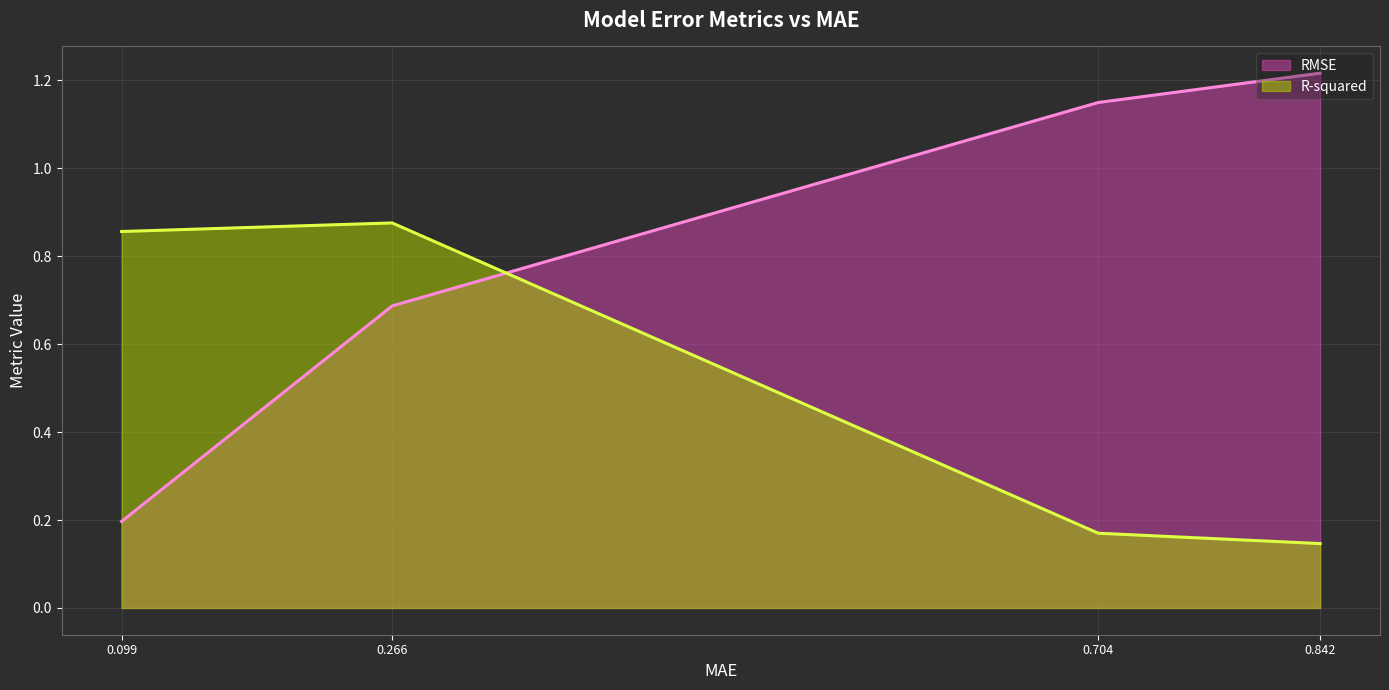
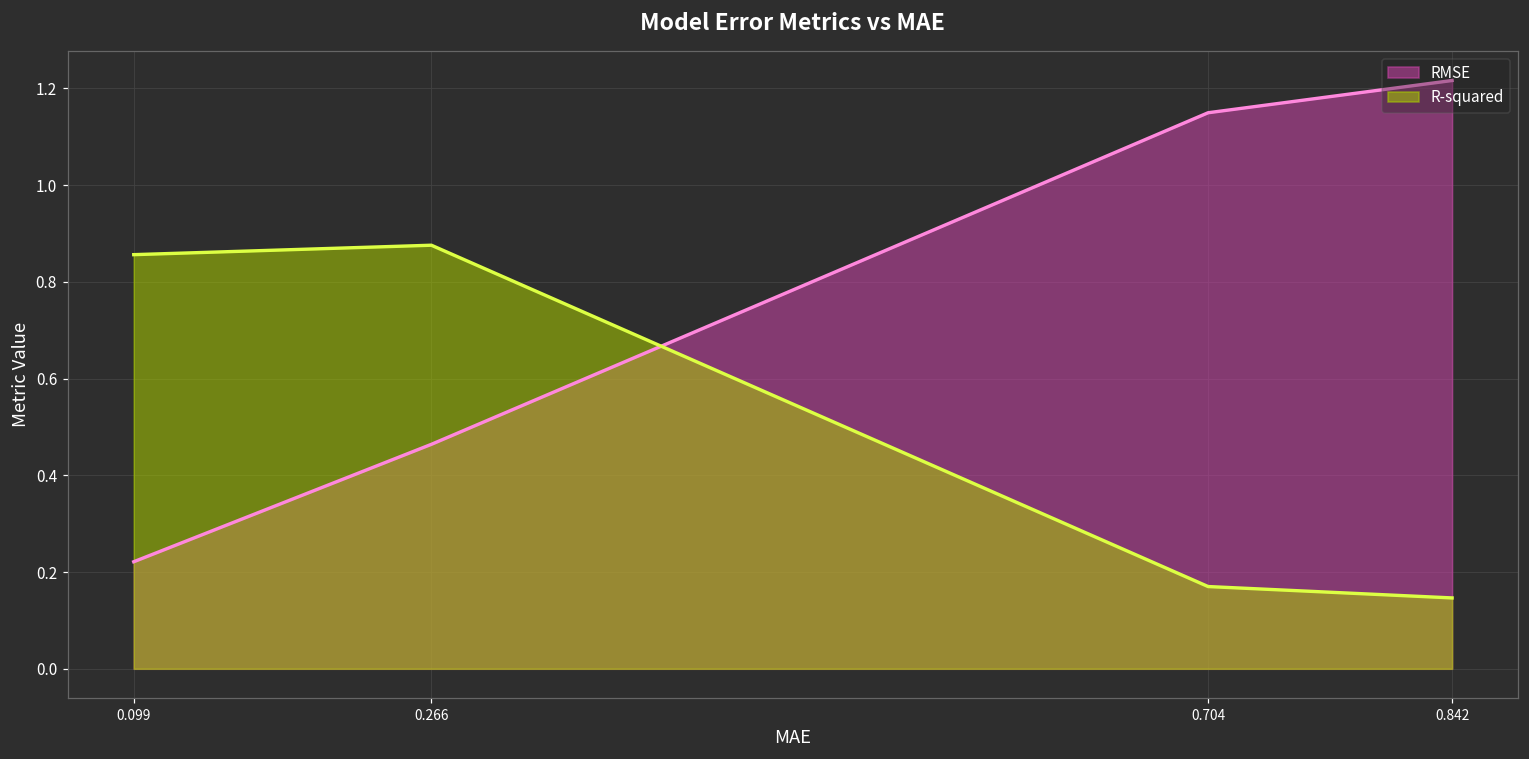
  {
    "RMSE": {
-     "0.099": 0.20,
-     "0.266": 0.69,
+     "0.099": 0.22,
+     "0.266": 0.46,
      "0.704": 1.15
    },
    "R-squared": {
      "0.099": 0.86,
      "0.266": 0.88,
      "0.704": 0.17,
      "0.842": 0.15
    }
  }
